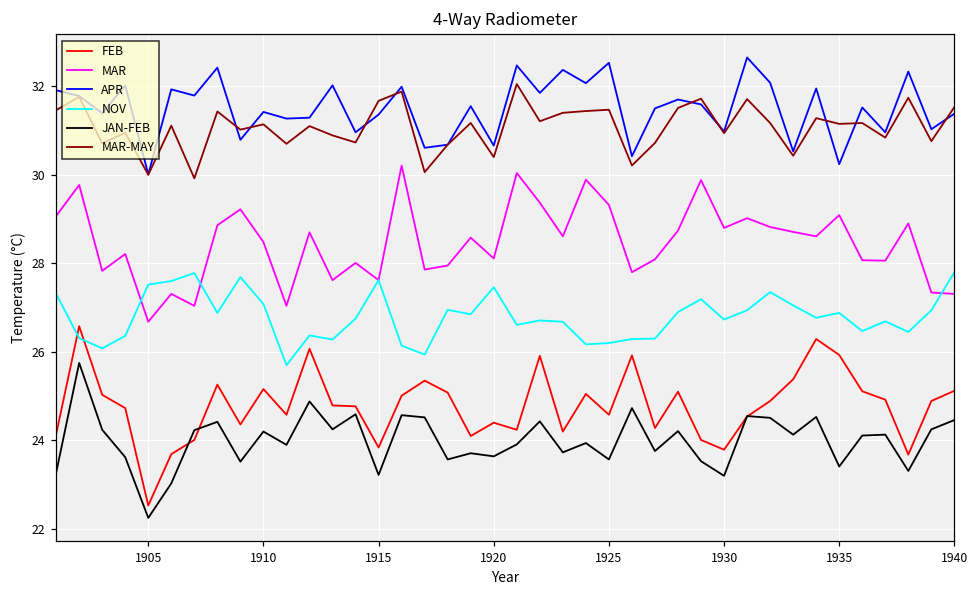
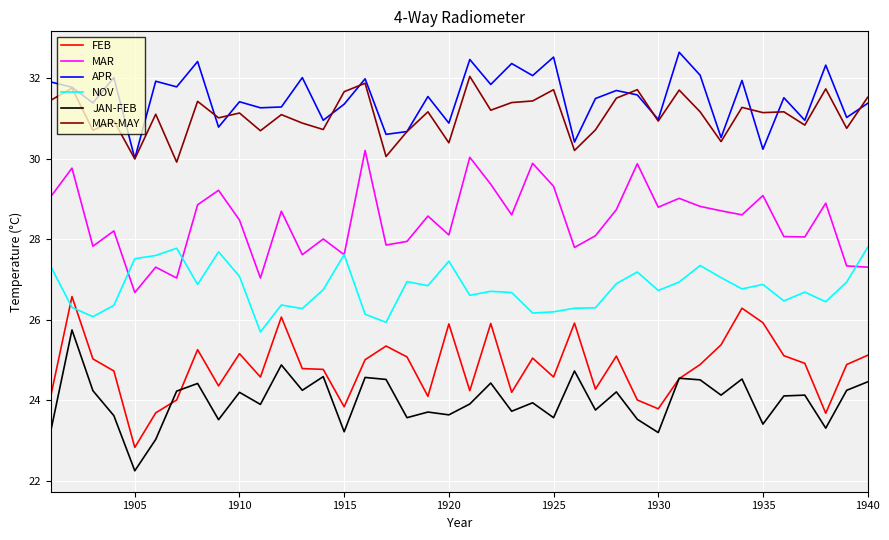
  {
    "FEB": {
-     "1905": 22.5,
+     "1905": 22.8,
      "1910": 25.2,
      "1915": 23.8,
-     "1920": 24.4,
+     "1920": 25.9,
      "1925": 24.6,
      "1930": 23.8,
      "1935": 25.9,
      "1940": 25.1
    },
    "MAR": {
      "1905": 26.7,
      "1910": 28.5,
      "1920": 28.1,
      "1925": 29.3,
      "1930": 28.8,
      "1935": 29.1,
      "1940": 27.3
    },
    "APR": {
      "1910": 31.4,
      "1915": 31.4,
-     "1920": 30.7,
+     "1920": 30.9,
      "1925": 32.5,
      "1935": 30.2,
      "1940": 31.4
    },
    "NOV": {
      "1905": 27.5,
      "1910": 27.1,
      "1920": 27.5,
      "1925": 26.2,
      "1930": 26.7,
      "1935": 26.9,
      "1940": 27.8
    },
    "JAN-FEB": {
      "1905": 22.3,
      "1910": 24.2,
      "1915": 23.2,
      "1920": 23.6,
      "1925": 23.6,
      "1930": 23.2,
      "1935": 23.4,
      "1940": 24.5
    },
    "MAR-MAY": {
      "1910": 31.1,
      "1915": 31.7,
      "1920": 30.4,
-     "1925": 31.5,
+     "1925": 31.7,
      "1935": 31.2,
      "1940": 31.5
    }
  }
